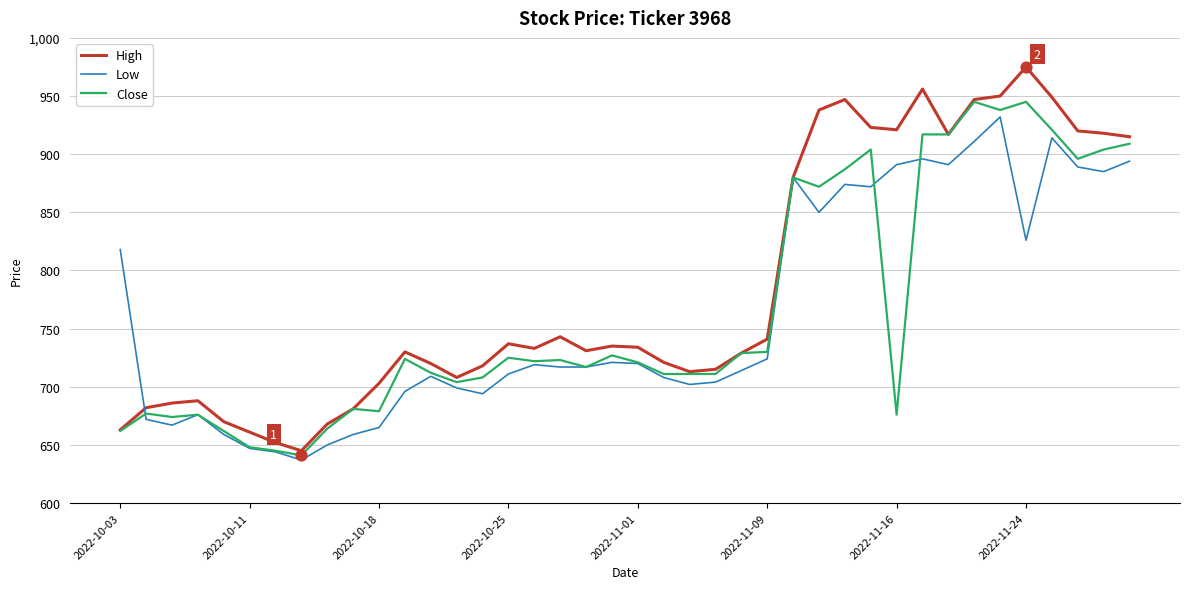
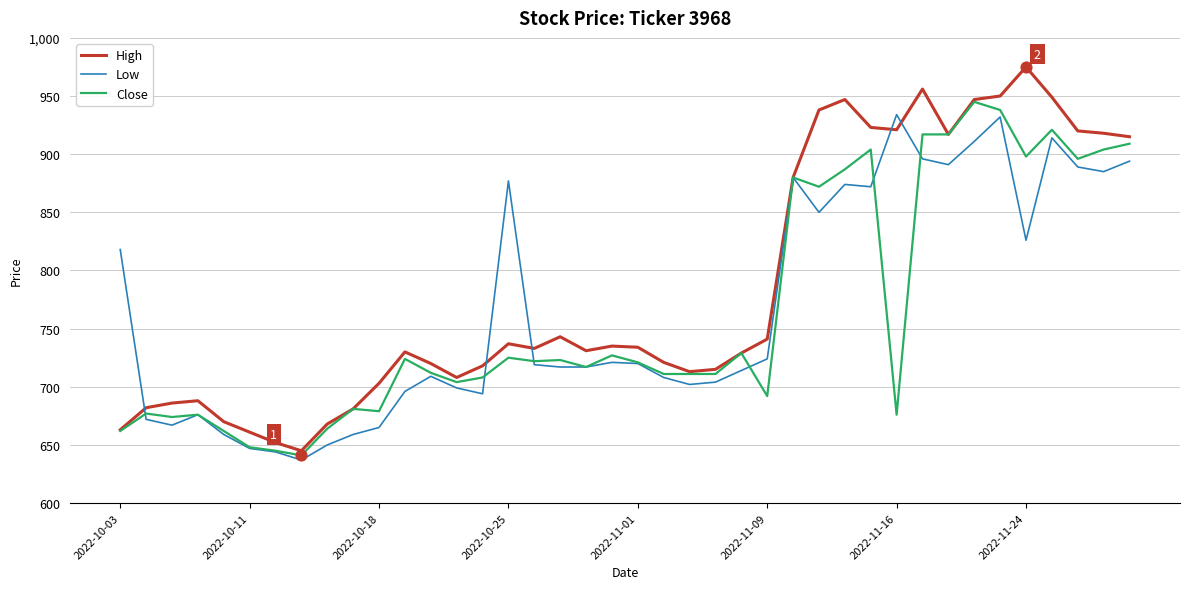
  {
    "Low": {
      "2022-10-03": 818,
      "2022-10-18": 665,
-     "2022-10-25": 711,
+     "2022-10-25": 877,
      "2022-11-09": 724,
-     "2022-11-16": 891,
+     "2022-11-16": 934,
      "2022-11-24": 826
    },
    "Close": {
      "2022-10-18": 679,
      "2022-10-25": 725,
-     "2022-11-09": 730,
+     "2022-11-09": 692,
      "2022-11-16": 676,
-     "2022-11-24": 945
+     "2022-11-24": 898
    }
  }
